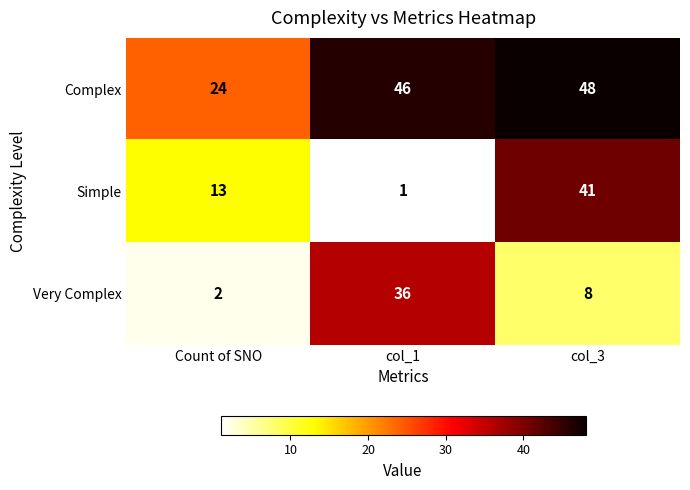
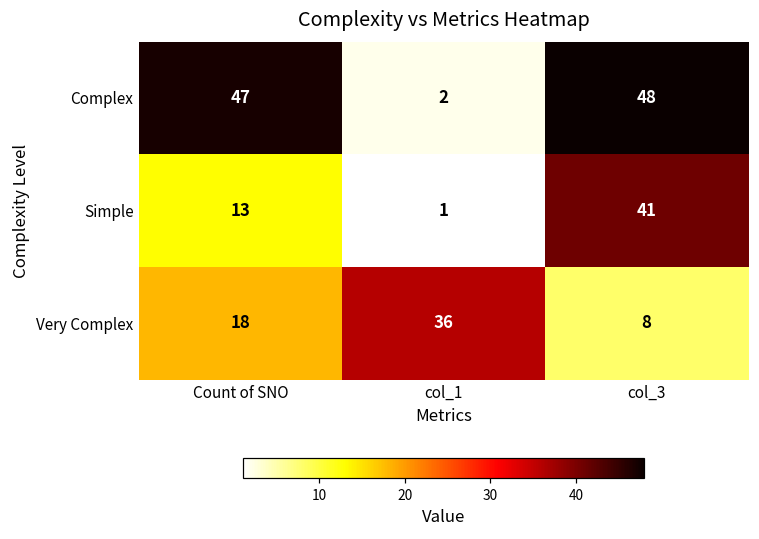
  {
    "Complex": {
-     "Count of SNO": 24,
-     "col_1": 46,
+     "Count of SNO": 47,
+     "col_1": 2,
      "col_3": 48
    },
    "Simple": {
      "Count of SNO": 13,
      "col_1": 1,
      "col_3": 41
    },
    "Very Complex": {
-     "Count of SNO": 2,
+     "Count of SNO": 18,
      "col_1": 36,
      "col_3": 8
    }
  }
